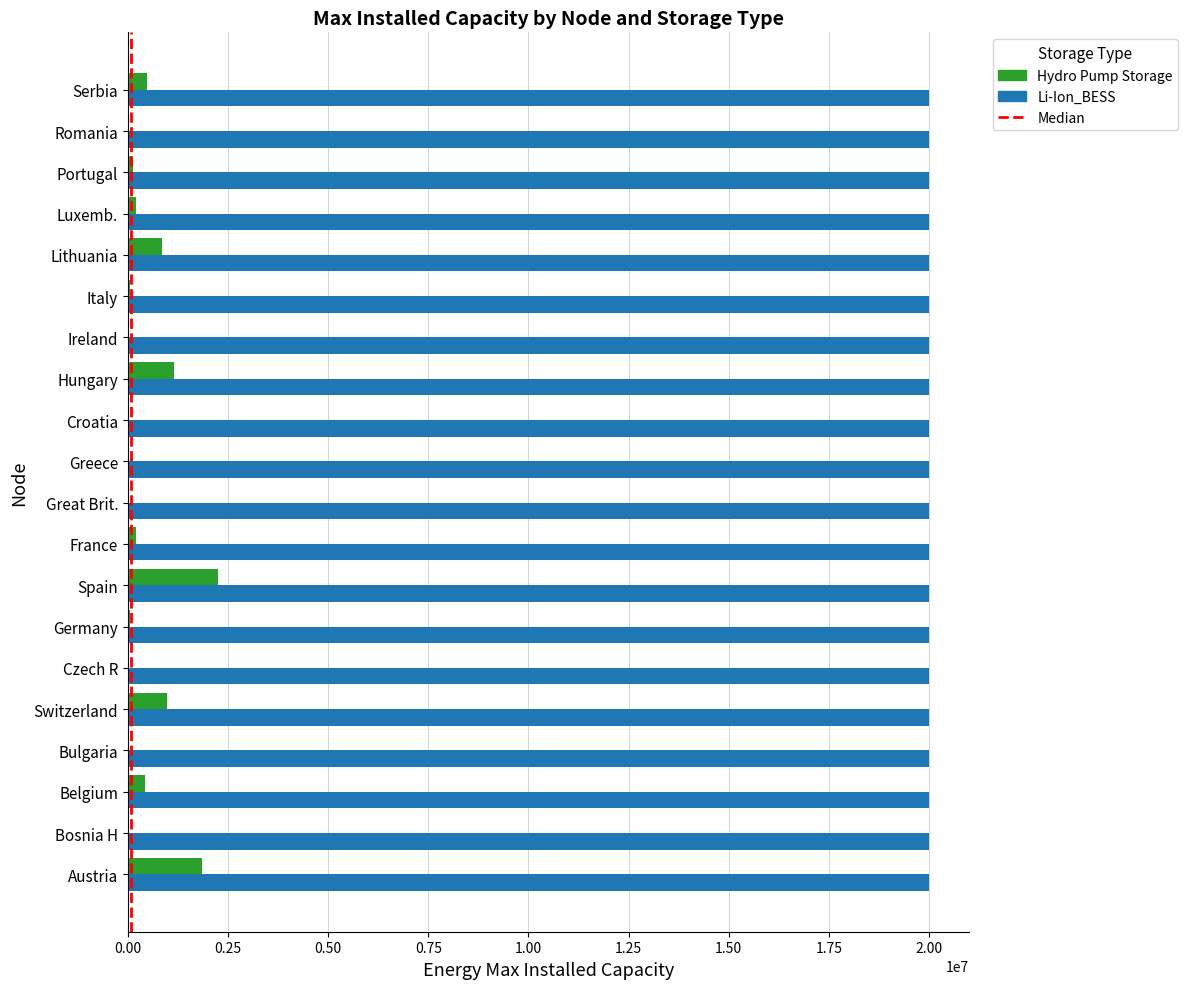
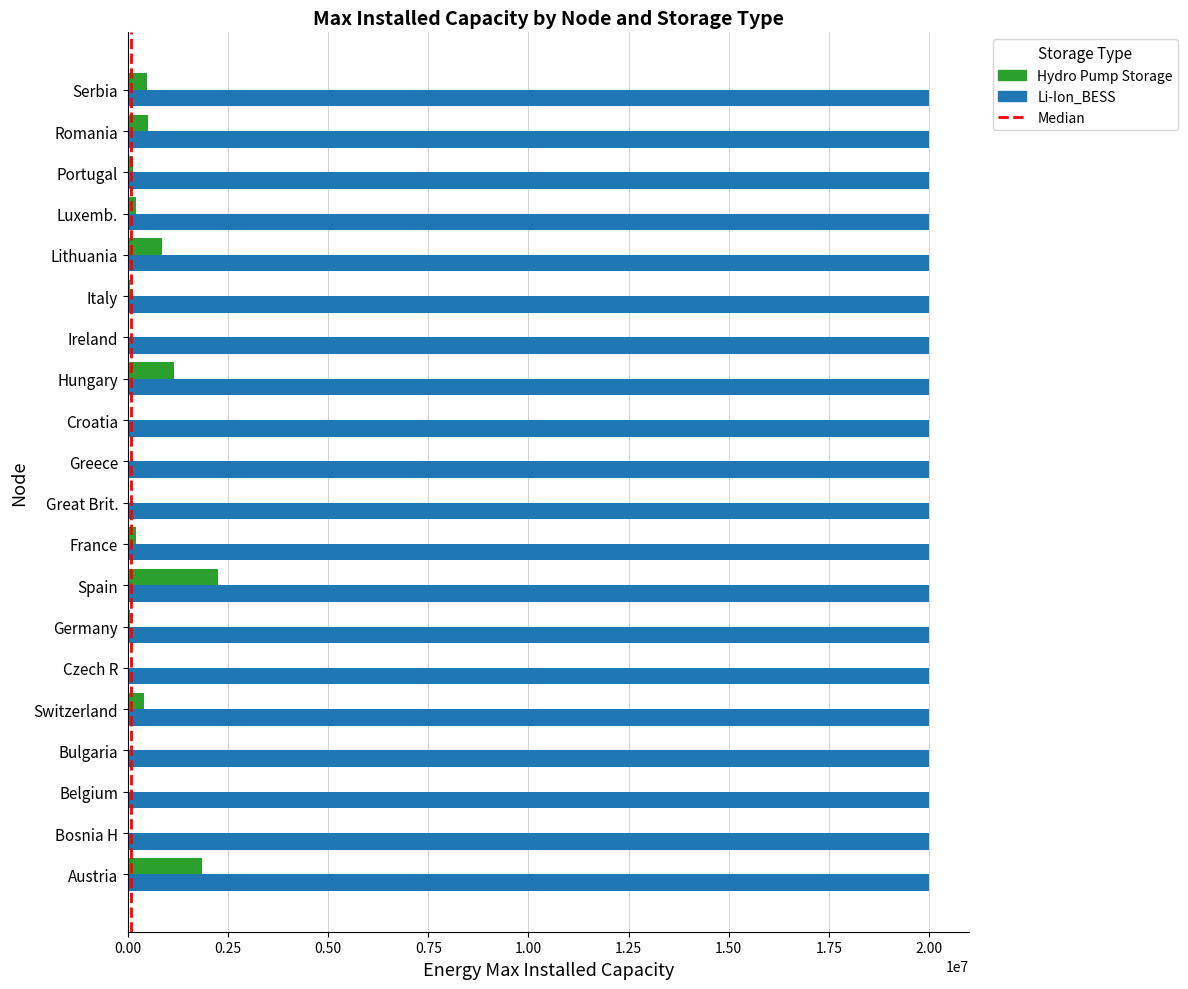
  {
    "Hydro Pump Storage": {
      "Serbia": 500000,
-     "Romania": 0,
+     "Romania": 500000,
      "Portugal": 100000,
      "Luxemb.": 200000,
      "Lithuania": 900000,
      "Hungary": 1200000,
      "France": 200000,
      "Spain": 2300000,
-     "Switzerland": 1000000,
-     "Belgium": 400000,
+     "Switzerland": 400000,
+     "Belgium": 0,
      "Austria": 1800000
    },
    "Li-Ion_BESS": {
      "Serbia": 20000000,
      "Romania": 20000000,
      "Portugal": 20000000,
      "Luxemb.": 20000000,
      "Lithuania": 20000000,
      "Italy": 20000000,
      "Ireland": 20000000,
      "Hungary": 20000000,
      "Croatia": 20000000,
      "Greece": 20000000,
      "Great Brit.": 20000000,
      "France": 20000000,
      "Spain": 20000000,
      "Germany": 20000000,
      "Czech R": 20000000,
      "Switzerland": 20000000,
      "Bulgaria": 20000000,
      "Belgium": 20000000,
      "Bosnia H": 20000000,
      "Austria": 20000000
    }
  }
